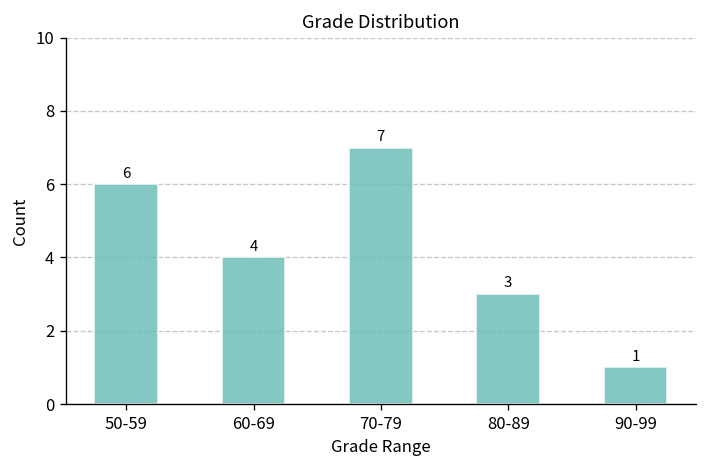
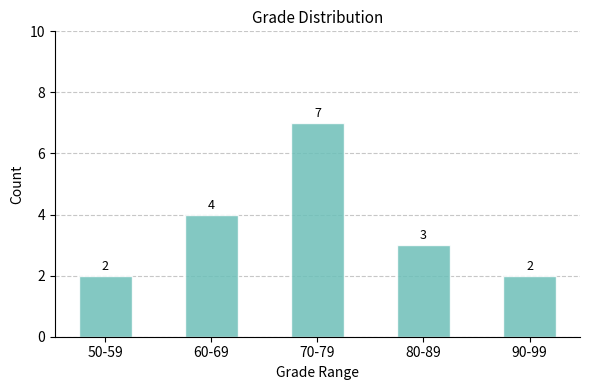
  {
-   "50-59": 6,
+   "50-59": 2,
    "60-69": 4,
    "70-79": 7,
    "80-89": 3,
-   "90-99": 1
+   "90-99": 2
  }
